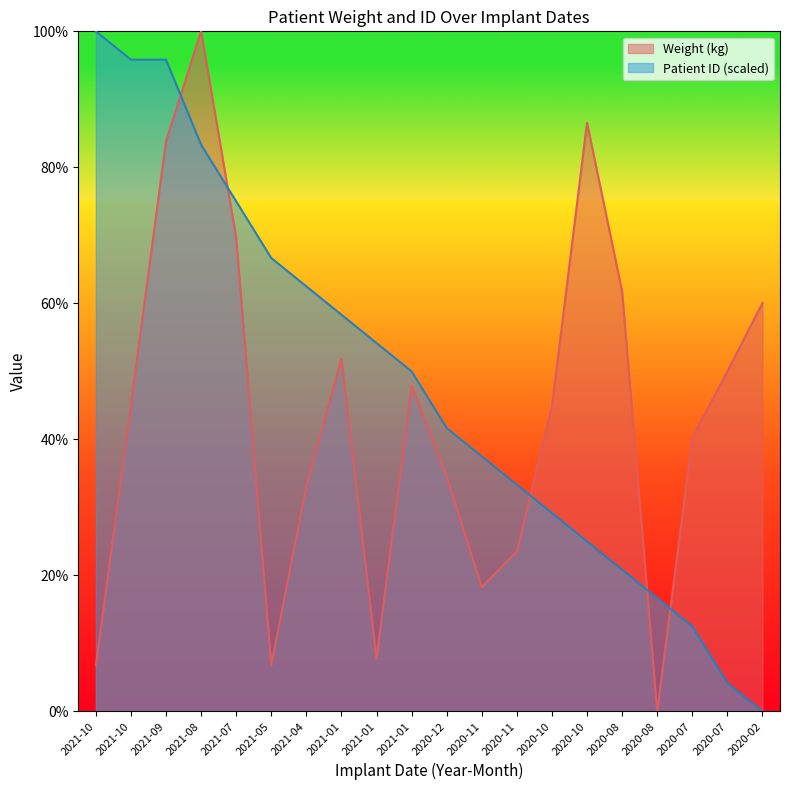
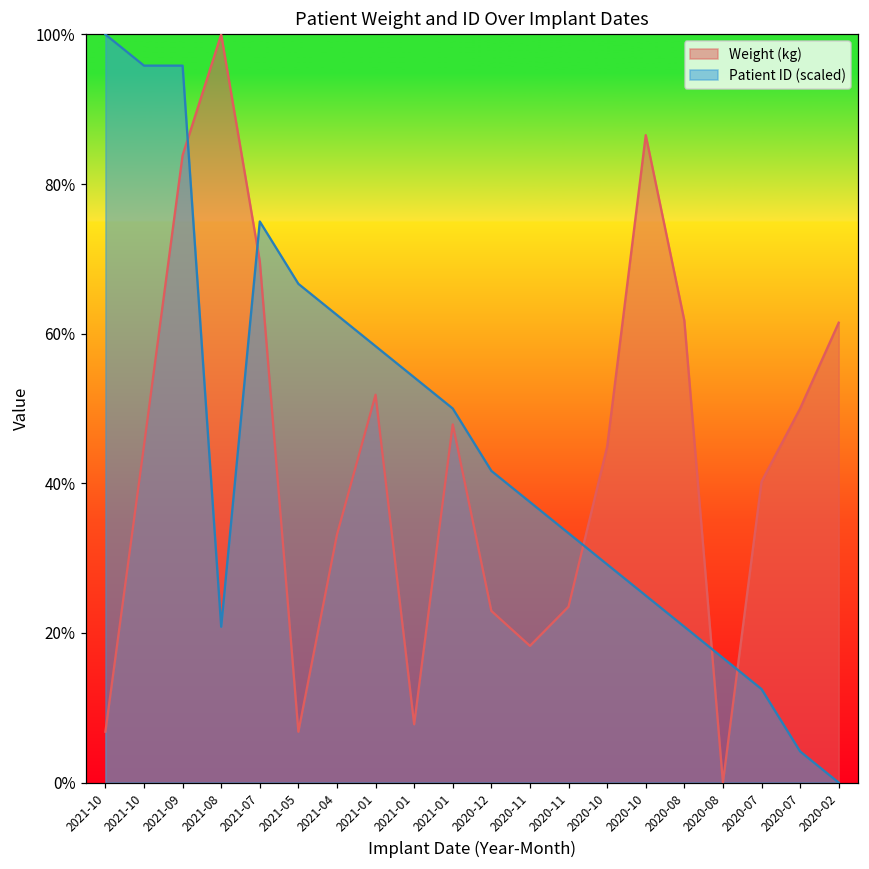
  {
    "Weight (kg)": {
      "2021-09": "84%",
      "2021-08": "100%",
      "2021-07": "70%",
      "2021-05": "7%",
      "2021-04": "33%",
-     "2020-12": "35%",
-     "2020-02": "60%"
+     "2020-12": "23%",
+     "2020-02": "61%"
    },
    "Patient ID (scaled)": {
      "2021-09": "96%",
-     "2021-08": "83%",
+     "2021-08": "21%",
      "2021-07": "75%",
      "2021-05": "67%",
      "2021-04": "63%",
      "2020-12": "42%",
      "2020-02": "0%"
    }
  }
